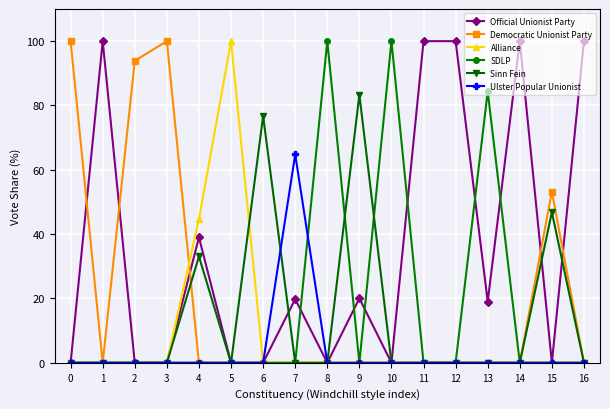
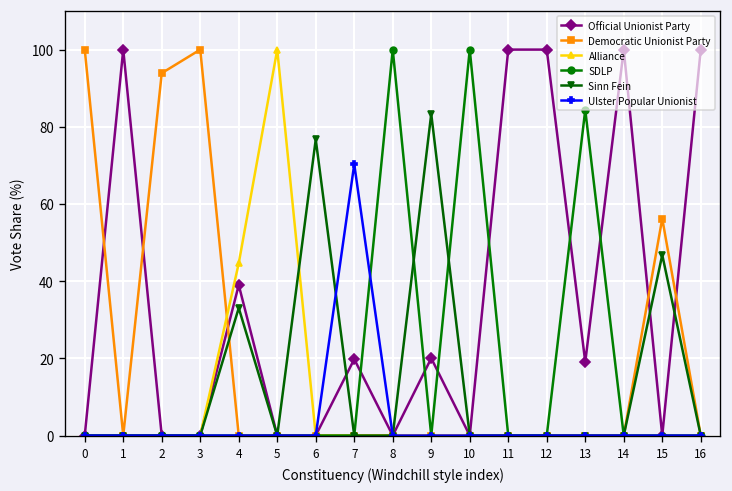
  {
    "Official Unionist Party": {
      "1": 100,
      "4": 39,
      "7": 20,
      "9": 20,
      "11": 100,
      "12": 100,
      "13": 19
    },
    "Democratic Unionist Party": {
      "0": 100,
      "2": 94,
      "3": 100,
-     "15": 53
+     "15": 56
    },
    "Alliance": {
      "4": 45,
      "5": 100
    },
    "Ulster Popular Unionist": {
-     "7": 65
+     "7": 70
    }
  }
